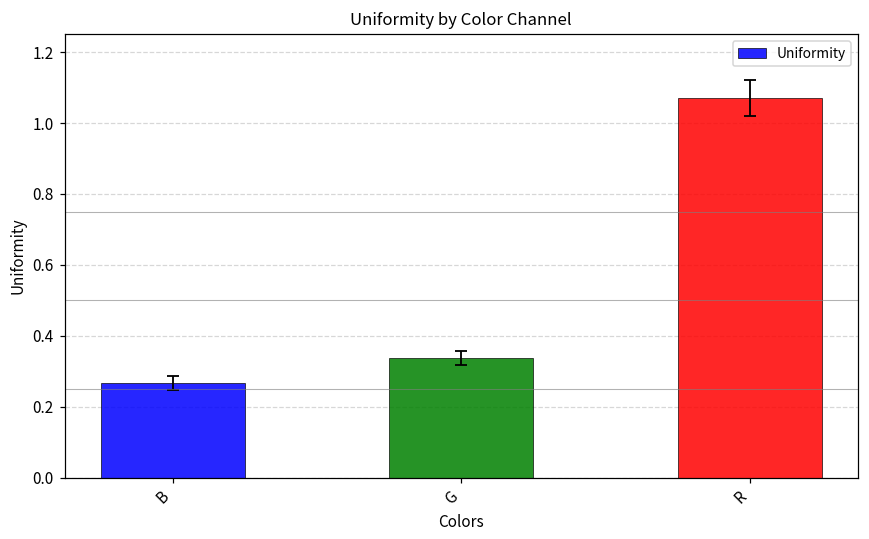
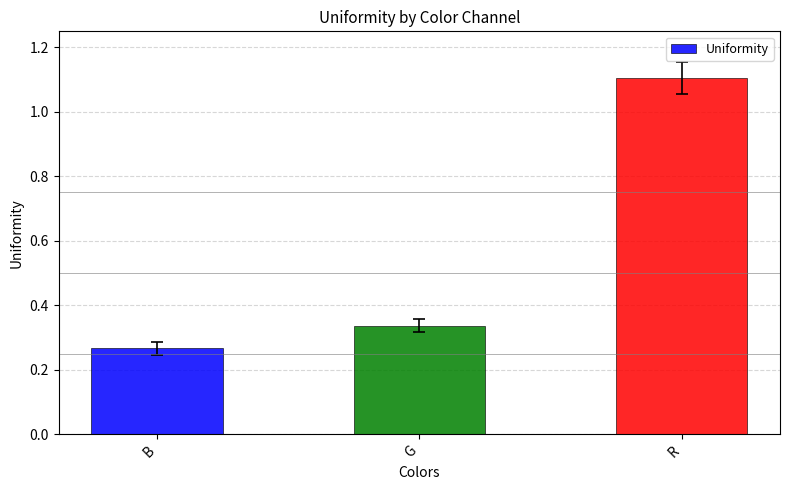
  {
    "Uniformity": {
      "B": 0.27,
      "G": 0.34,
-     "R": 1.07
+     "R": 1.11
    }
  }
